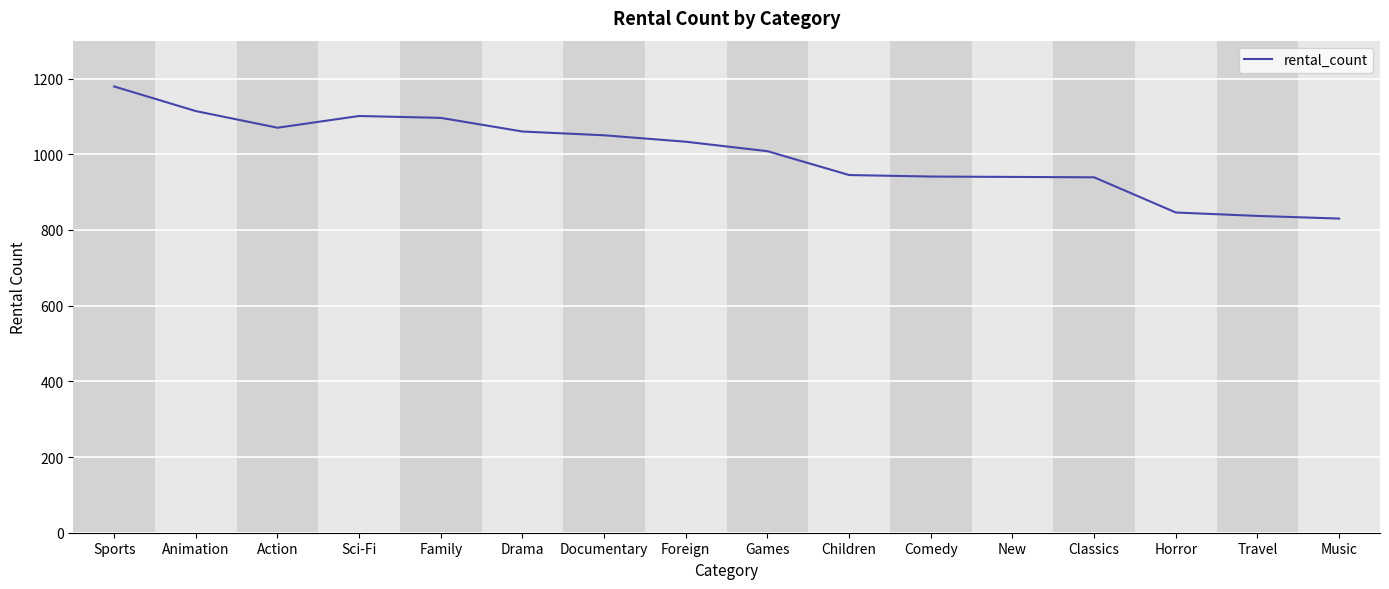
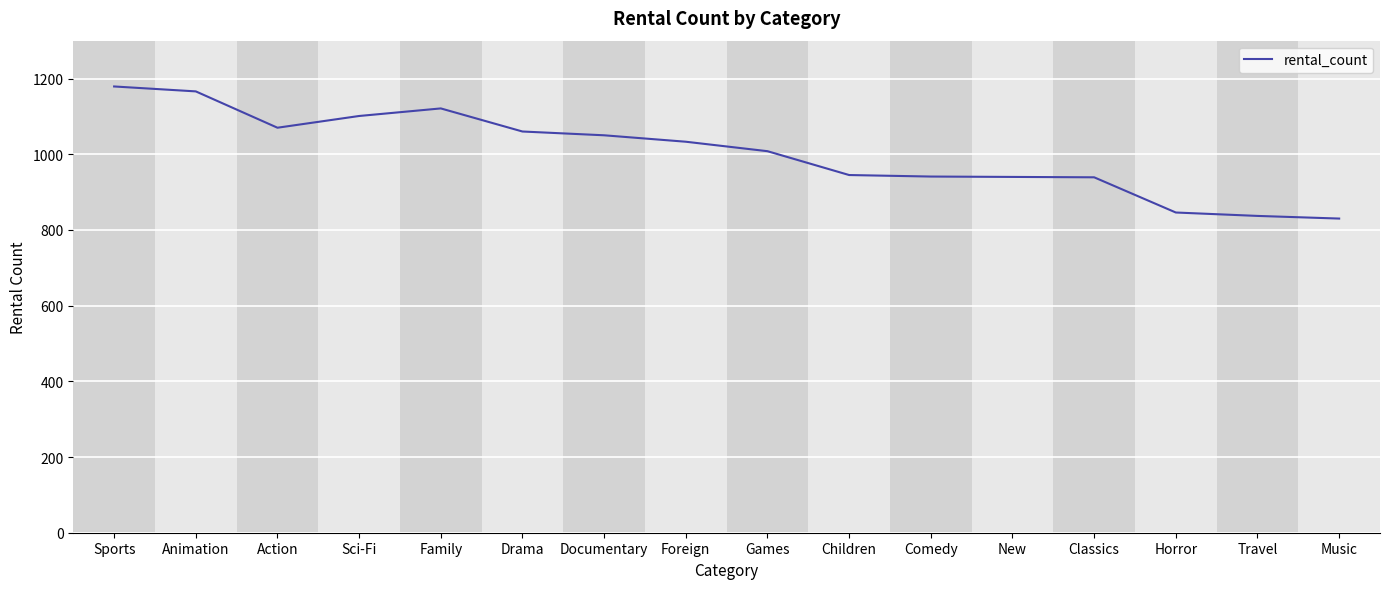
  {
    "Sports": 1180,
-   "Animation": 1110,
+   "Animation": 1170,
    "Action": 1070,
    "Sci-Fi": 1100,
-   "Family": 1100,
+   "Family": 1120,
    "Drama": 1060,
    "Documentary": 1050,
    "Foreign": 1030,
    "Games": 1010,
    "Children": 950,
    "Comedy": 940,
    "New": 940,
    "Classics": 940,
    "Horror": 850,
    "Travel": 840,
    "Music": 830
  }
